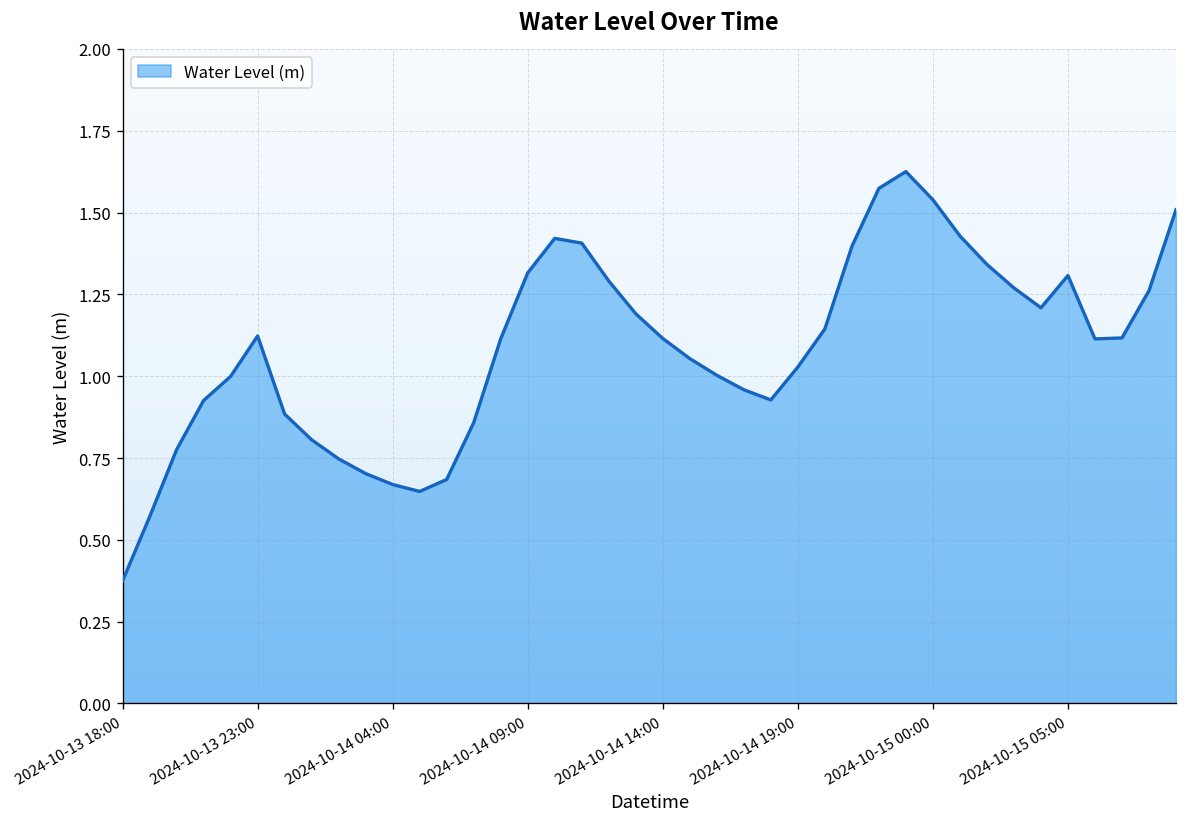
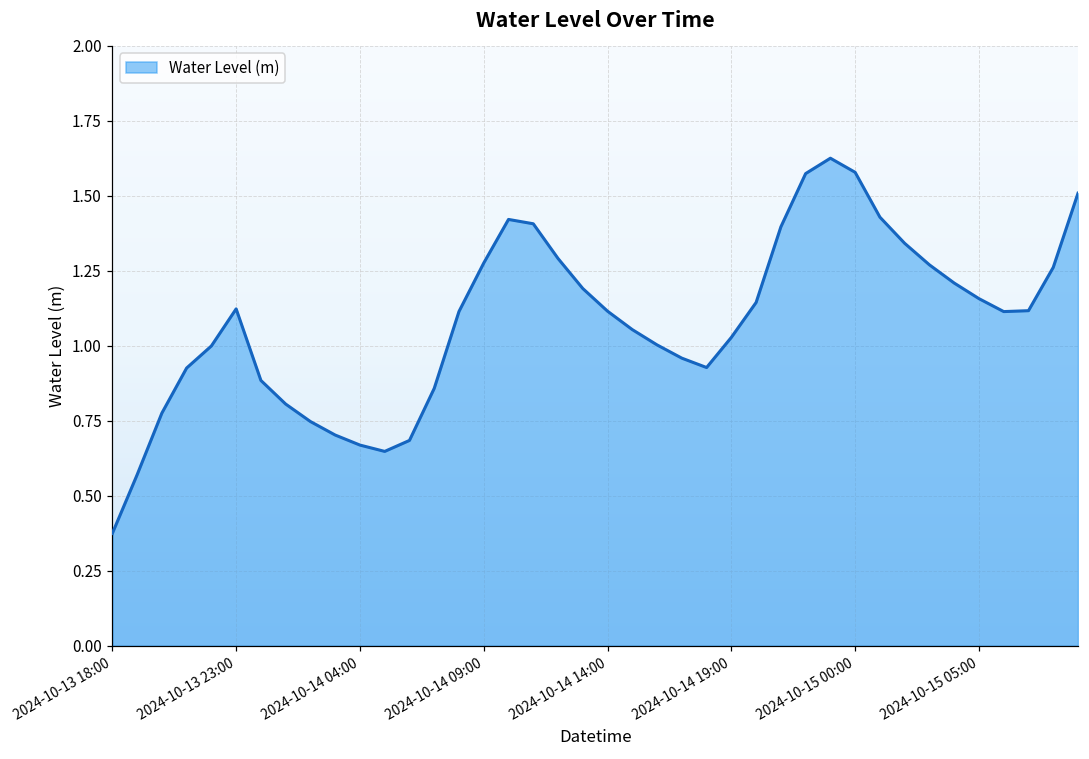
  {
    "2024-10-13 18:00": 0.37,
    "2024-10-13 23:00": 1.12,
    "2024-10-14 04:00": 0.67,
-   "2024-10-14 09:00": 1.32,
+   "2024-10-14 09:00": 1.28,
    "2024-10-14 14:00": 1.12,
    "2024-10-14 19:00": 1.03,
-   "2024-10-15 00:00": 1.54,
-   "2024-10-15 05:00": 1.31
+   "2024-10-15 00:00": 1.58,
+   "2024-10-15 05:00": 1.16
  }
